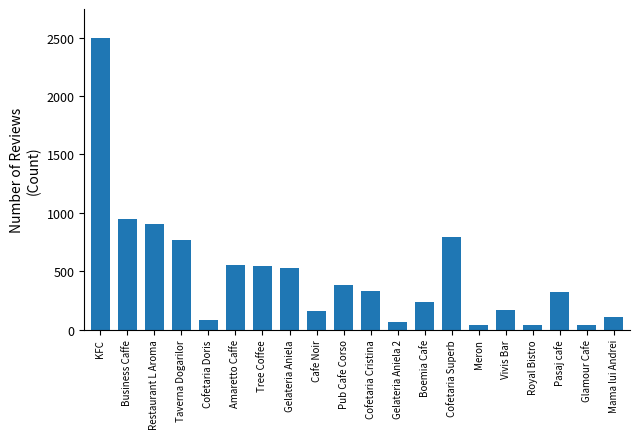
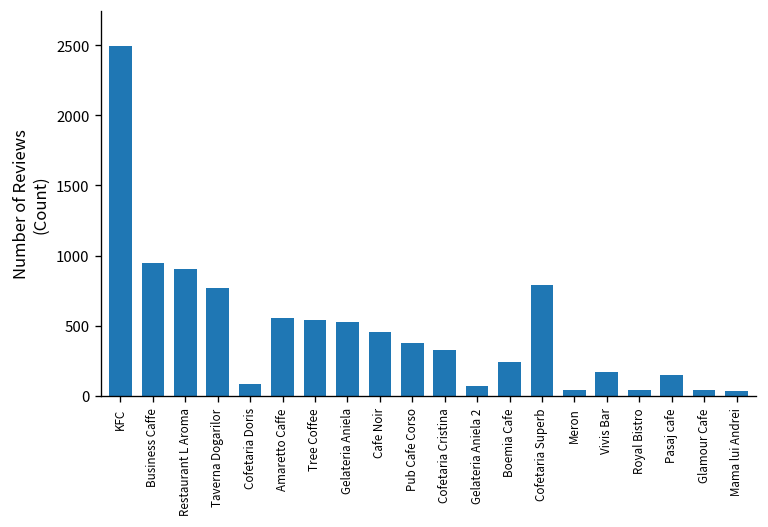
  {
    "KFC": 2500,
    "Business Caffe": 950,
    "Restaurant L Aroma": 900,
    "Taverna Dogarilor": 770,
    "Cofetaria Doris": 80,
    "Amaretto Caffe": 550,
    "Tree Coffee": 540,
    "Gelateria Aniela": 520,
-   "Cafe Noir": 160,
+   "Cafe Noir": 450,
    "Pub Cafe Corso": 380,
    "Cofetaria Cristina": 330,
    "Gelateria Aniela 2": 70,
    "Boemia Cafe": 240,
    "Cofetaria Superb": 790,
    "Meron": 40,
    "Vivis Bar": 170,
    "Royal Bistro": 40,
-   "Pasaj cafe": 330,
+   "Pasaj cafe": 150,
    "Glamour Cafe": 40,
-   "Mama lui Andrei": 110
+   "Mama lui Andrei": 40
  }
